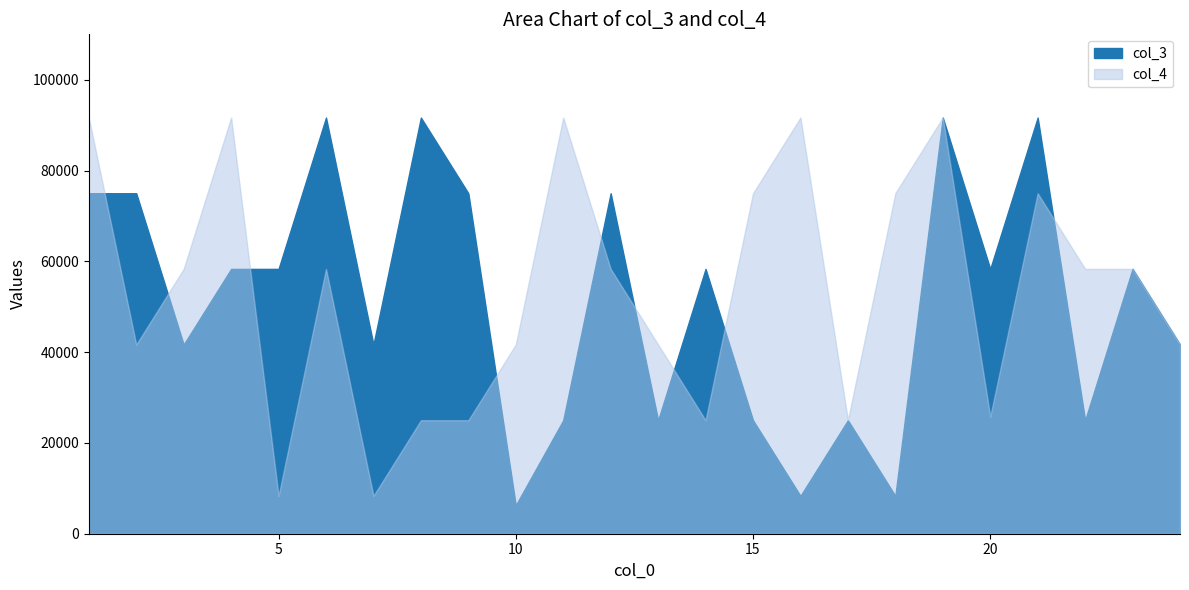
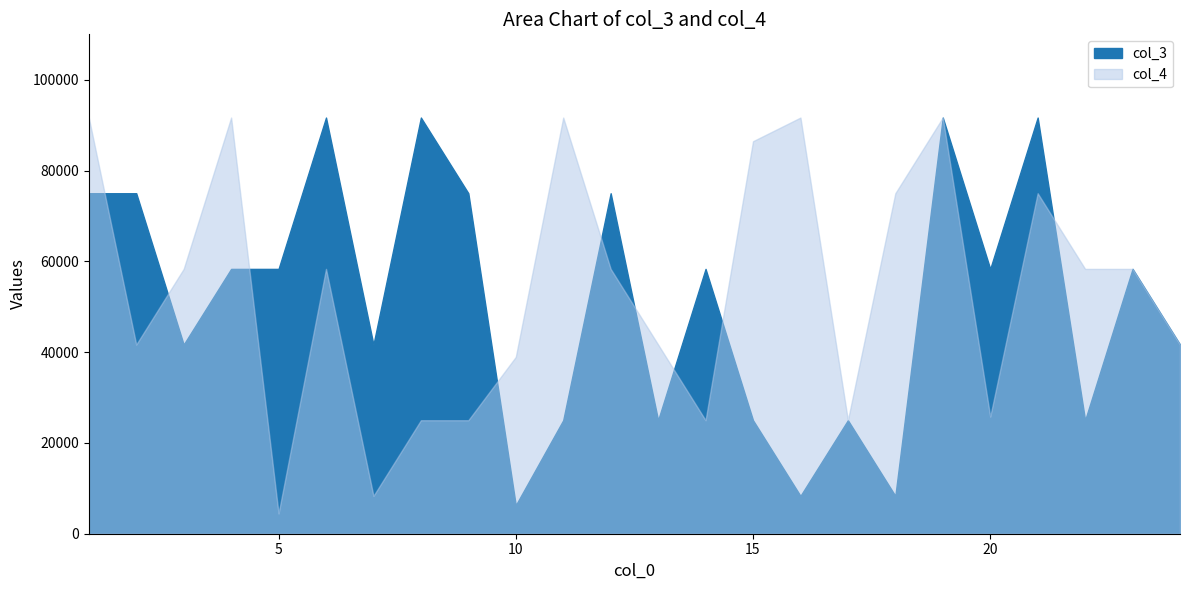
  {
    "col_3": {
      "5": 58000,
      "10": 6000,
      "15": 25000,
      "20": 58000
    },
    "col_4": {
-     "5": 8000,
-     "10": 42000,
-     "15": 75000,
+     "5": 4000,
+     "10": 39000,
+     "15": 86000,
      "20": 26000
    }
  }
